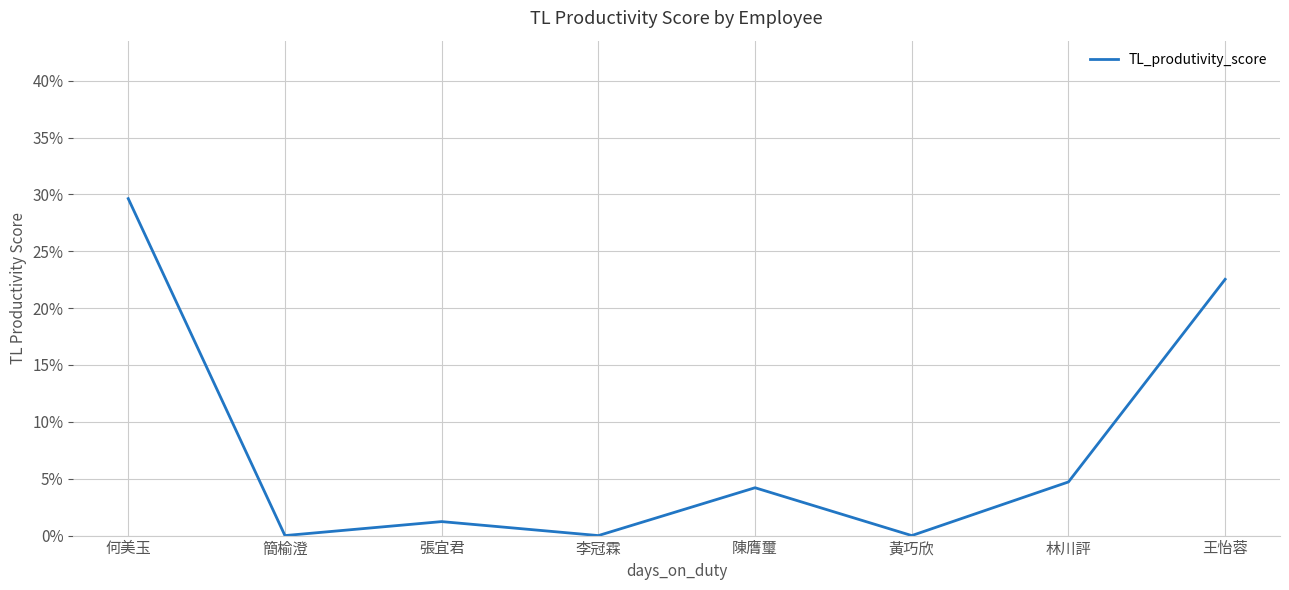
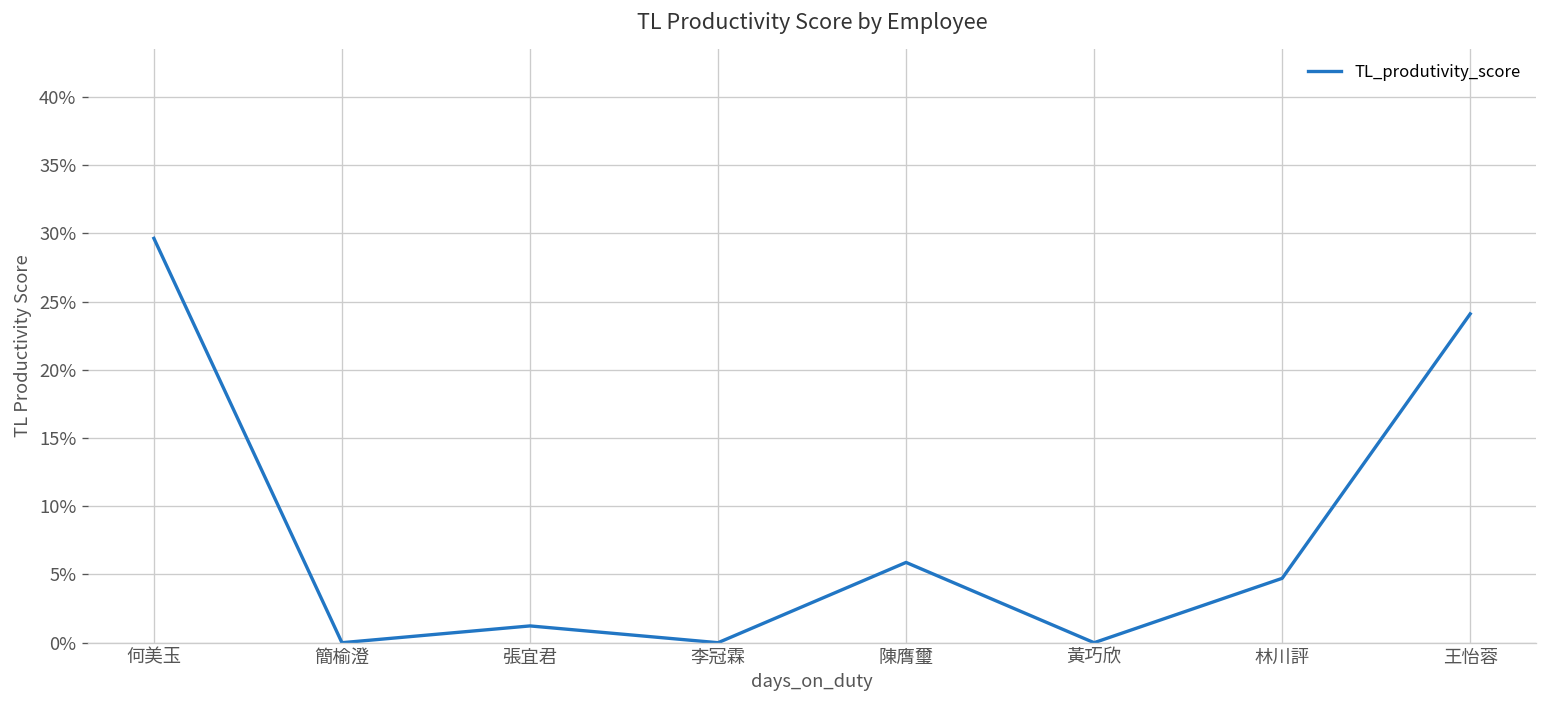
  {
    "何美玉": "29.6%",
    "簡榆澄": "0.0%",
    "張宜君": "1.2%",
    "李冠霖": "0.0%",
-   "陳膺璽": "4.2%",
+   "陳膺璽": "5.9%",
    "黃巧欣": "0.0%",
    "林川評": "4.7%",
-   "王怡蓉": "22.5%"
+   "王怡蓉": "24.1%"
  }
